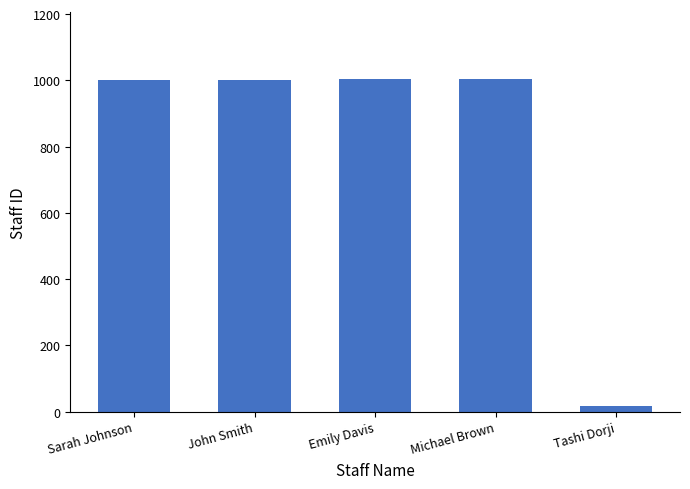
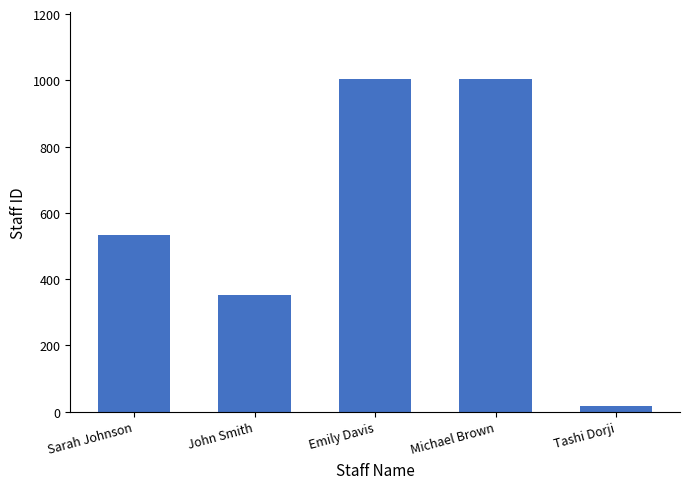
  {
-   "Sarah Johnson": 1000,
-   "John Smith": 1000,
+   "Sarah Johnson": 530,
+   "John Smith": 350,
    "Emily Davis": 1000,
    "Michael Brown": 1000,
    "Tashi Dorji": 20
  }
